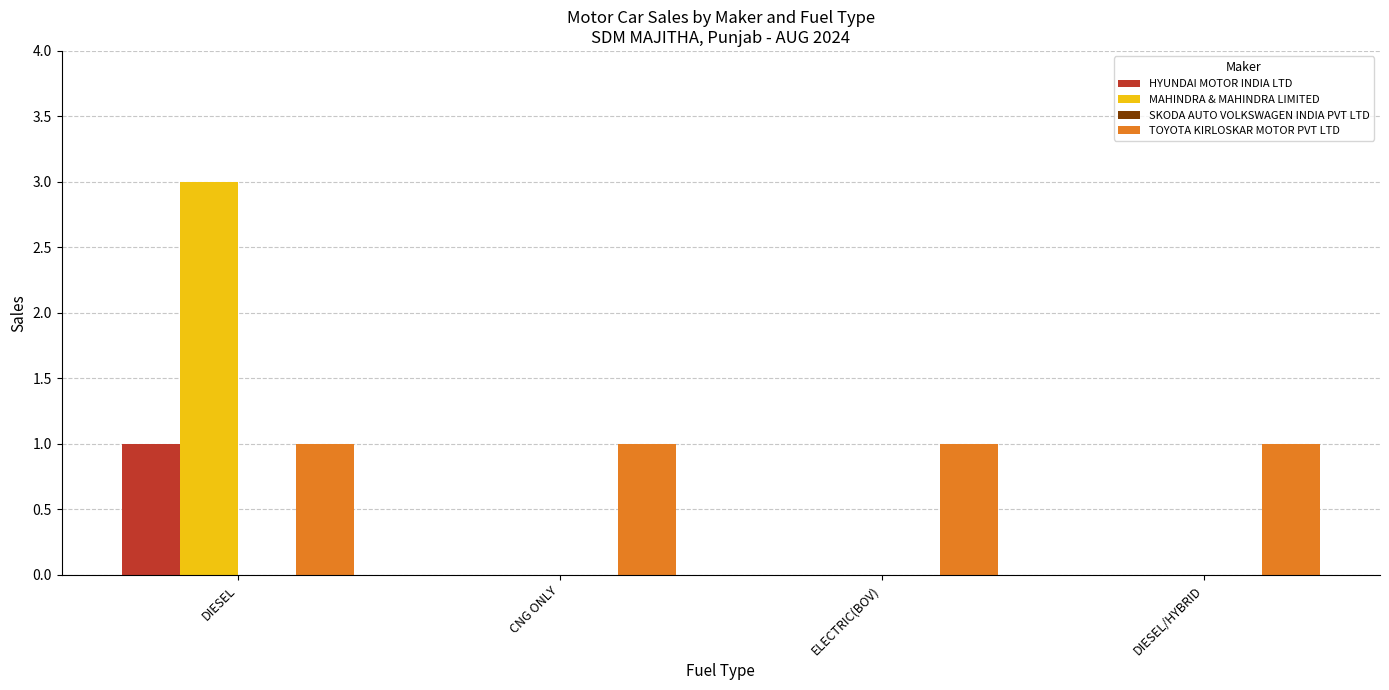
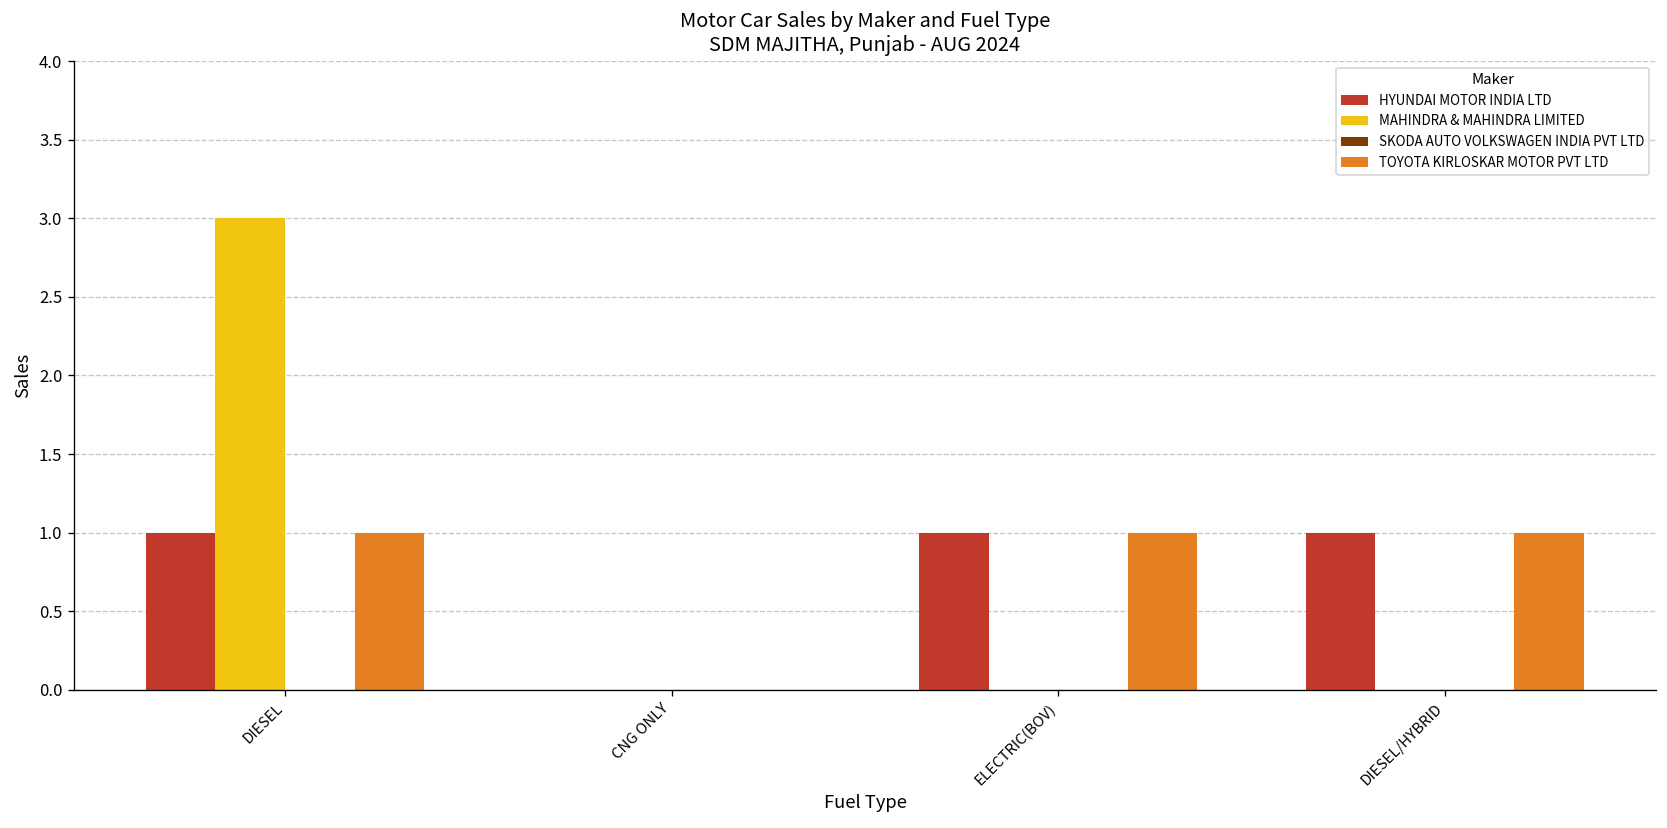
  {
    "HYUNDAI MOTOR INDIA LTD": {
      "DIESEL": 1,
      "CNG ONLY": 0,
-     "ELECTRIC(BOV)": 0,
-     "DIESEL/HYBRID": 0
+     "ELECTRIC(BOV)": 1,
+     "DIESEL/HYBRID": 1
    },
    "MAHINDRA & MAHINDRA LIMITED": {
      "DIESEL": 3,
      "CNG ONLY": 0,
      "ELECTRIC(BOV)": 0,
      "DIESEL/HYBRID": 0
    },
    "SKODA AUTO VOLKSWAGEN INDIA PVT LTD": {
      "DIESEL": 0,
      "CNG ONLY": 0,
      "ELECTRIC(BOV)": 0,
      "DIESEL/HYBRID": 0
    },
    "TOYOTA KIRLOSKAR MOTOR PVT LTD": {
      "DIESEL": 1,
-     "CNG ONLY": 1,
+     "CNG ONLY": 0,
      "ELECTRIC(BOV)": 1,
      "DIESEL/HYBRID": 1
    }
  }
